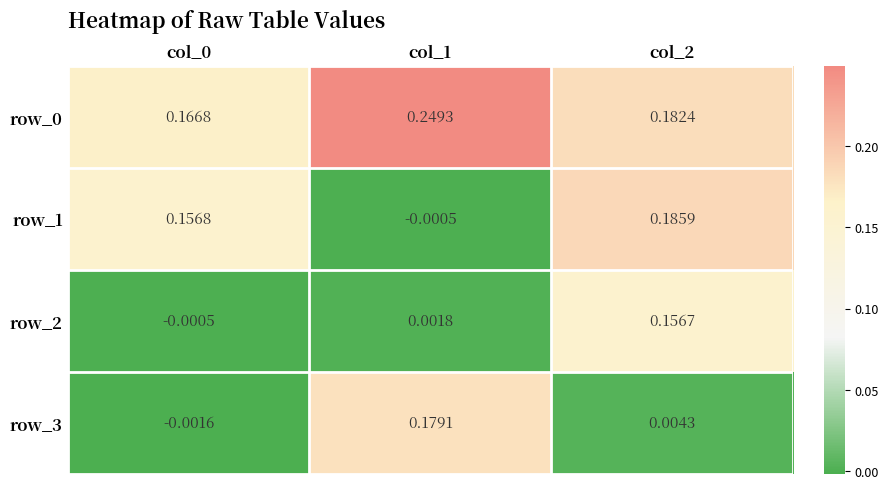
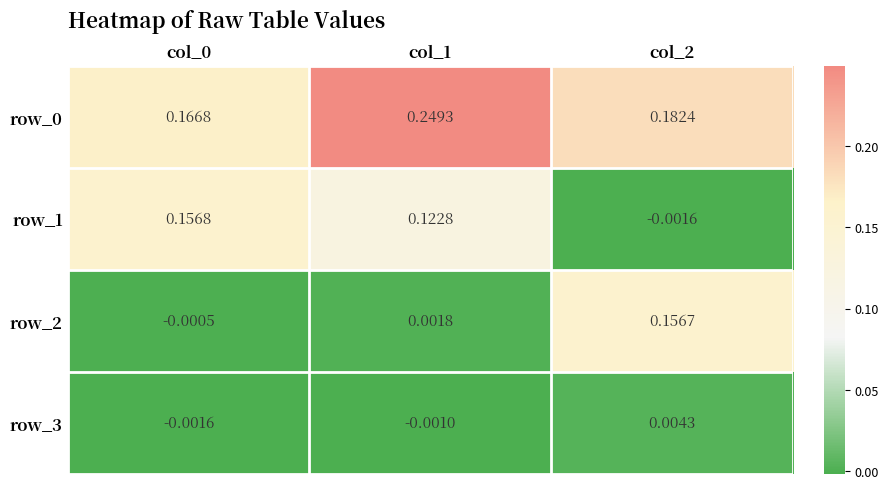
  {
    "row_0": {
      "col_0": 0.1668,
      "col_1": 0.2493,
      "col_2": 0.1824
    },
    "row_1": {
      "col_0": 0.1568,
-     "col_1": -0.0005,
-     "col_2": 0.1859
+     "col_1": 0.1228,
+     "col_2": -0.0016
    },
    "row_2": {
      "col_0": -0.0005,
      "col_1": 0.0018,
      "col_2": 0.1567
    },
    "row_3": {
      "col_0": -0.0016,
-     "col_1": 0.1791,
+     "col_1": -0.0010,
      "col_2": 0.0043
    }
  }
